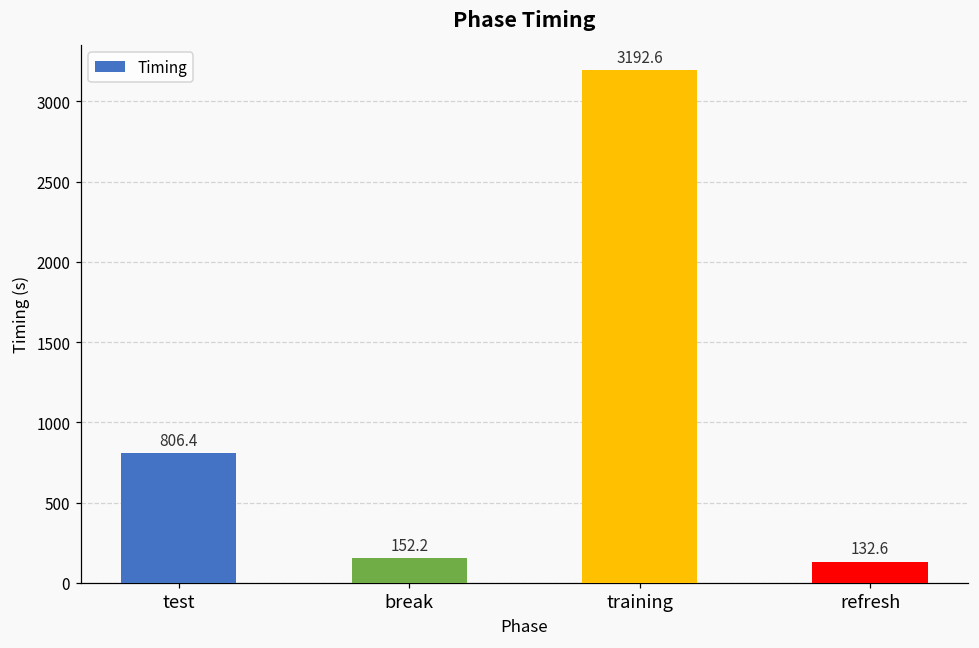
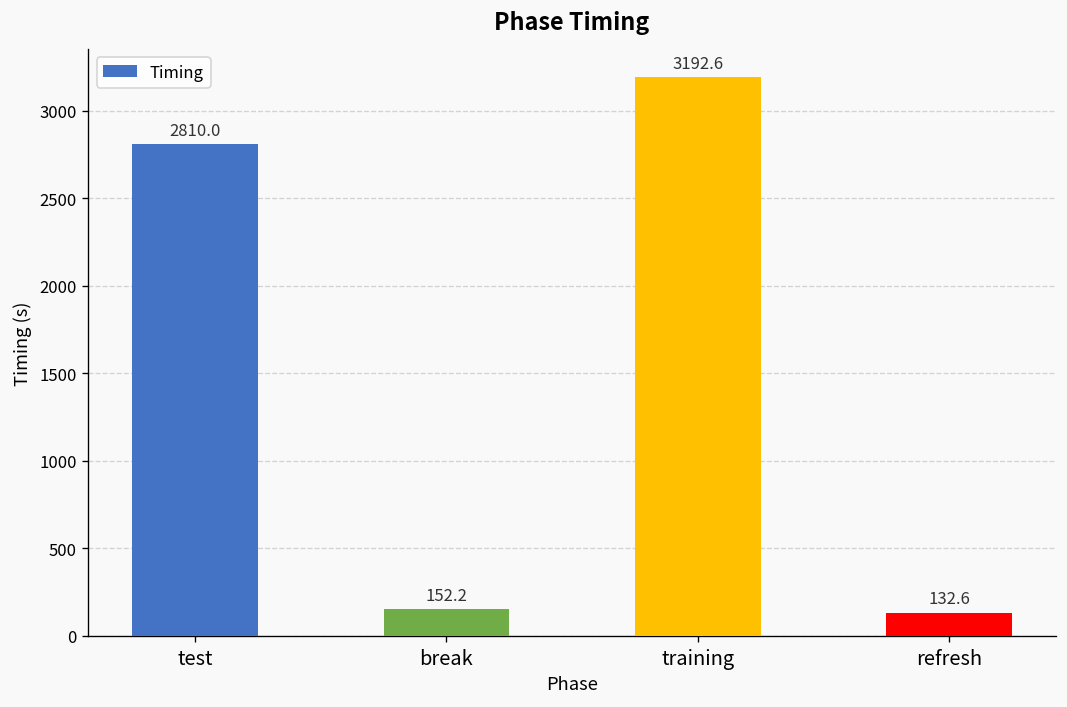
  {
-   "test": 806.4,
+   "test": 2810.0,
    "break": 152.2,
    "training": 3192.6,
    "refresh": 132.6
  }
